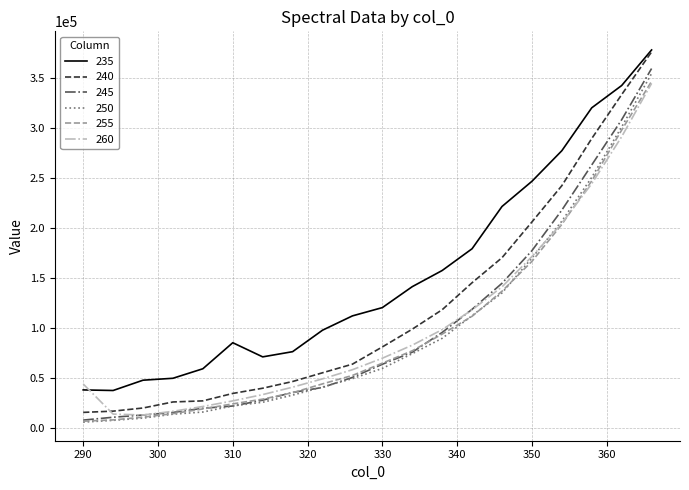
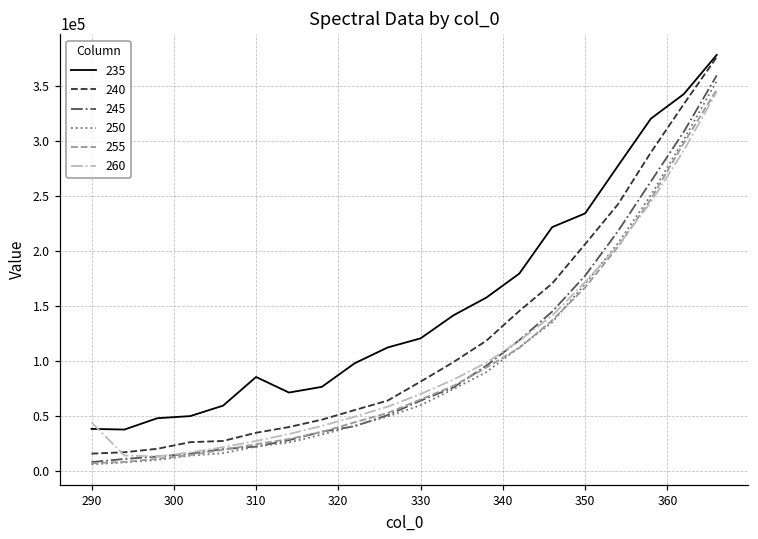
  {
    "235": {
      "290": 40000,
      "310": 90000,
      "330": 120000,
-     "350": 250000
+     "350": 230000
    }
  }
